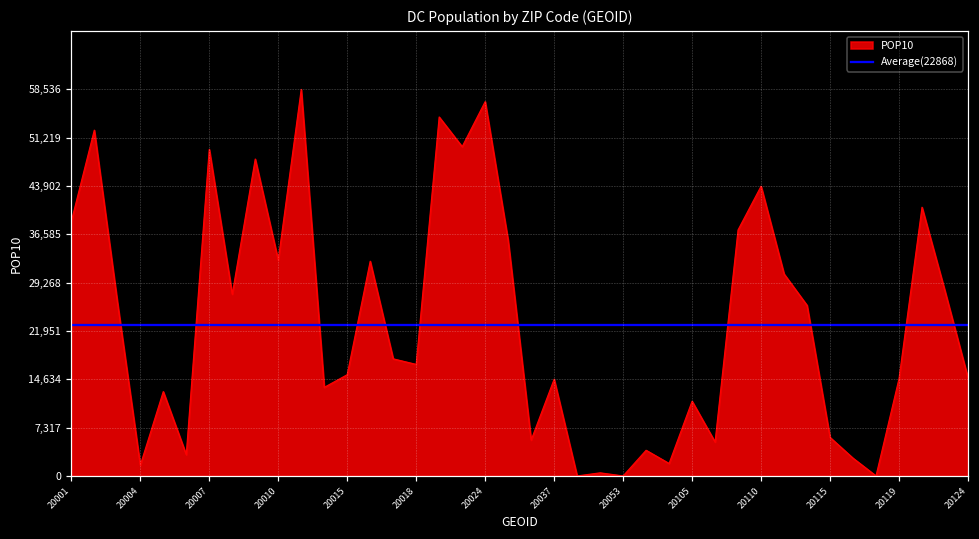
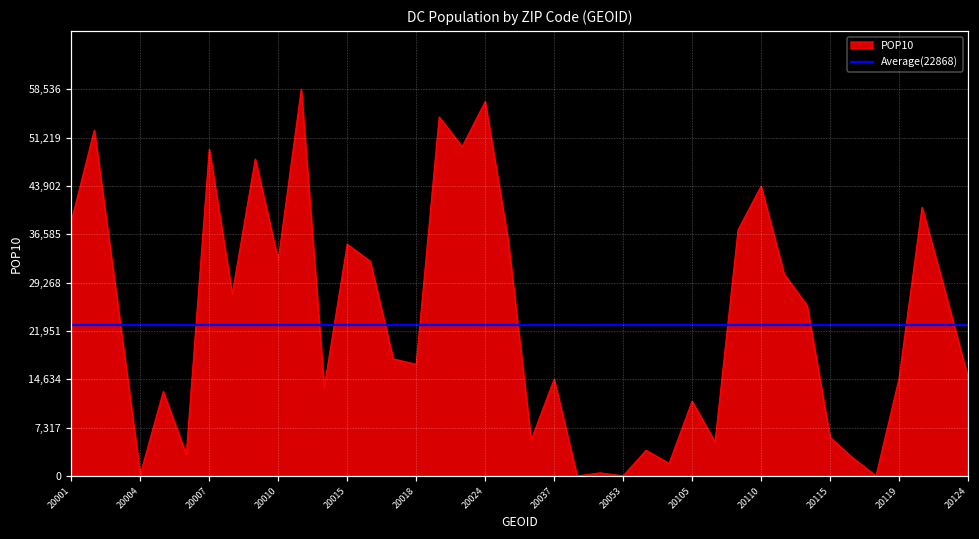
  {
    "20001": "39,000",
-   "20004": "2,000",
+   "20004": "0",
    "20007": "49,000",
    "20010": "33,000",
-   "20015": "15,000",
+   "20015": "35,000",
    "20018": "17,000",
    "20024": "57,000",
    "20037": "15,000",
    "20053": "0",
    "20105": "11,000",
    "20110": "44,000",
    "20115": "6,000",
    "20119": "15,000",
    "20124": "15,000"
  }
